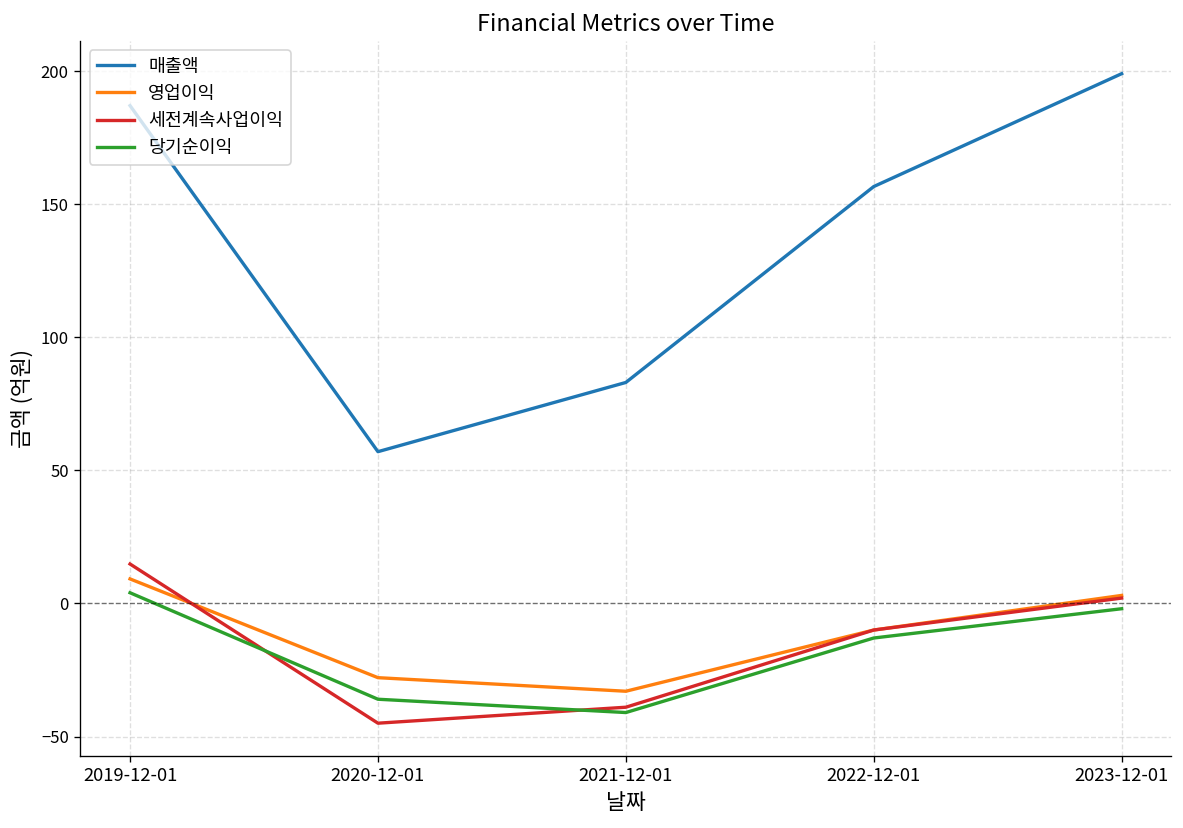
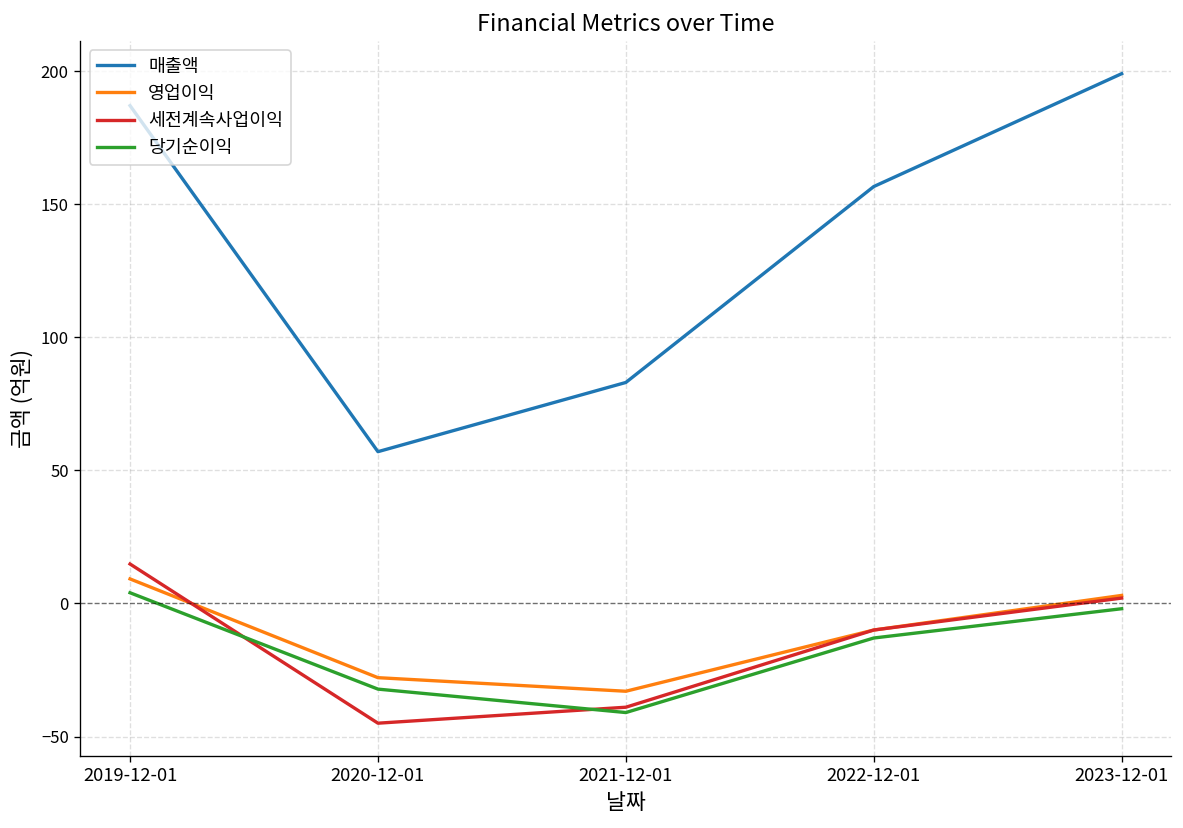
  {
    "매출액": {
      "2020-12-01": 57,
      "2021-12-01": 83,
      "2022-12-01": 157,
      "2023-12-01": 199
    },
    "영업이익": {
      "2019-12-01": 9,
      "2020-12-01": -28,
      "2021-12-01": -33
    },
    "세전계속사업이익": {
      "2019-12-01": 15,
      "2020-12-01": -45,
      "2021-12-01": -39
    },
    "당기순이익": {
      "2019-12-01": 4,
-     "2020-12-01": -36,
+     "2020-12-01": -32,
      "2021-12-01": -41,
      "2022-12-01": -13,
      "2023-12-01": -2
    }
  }
